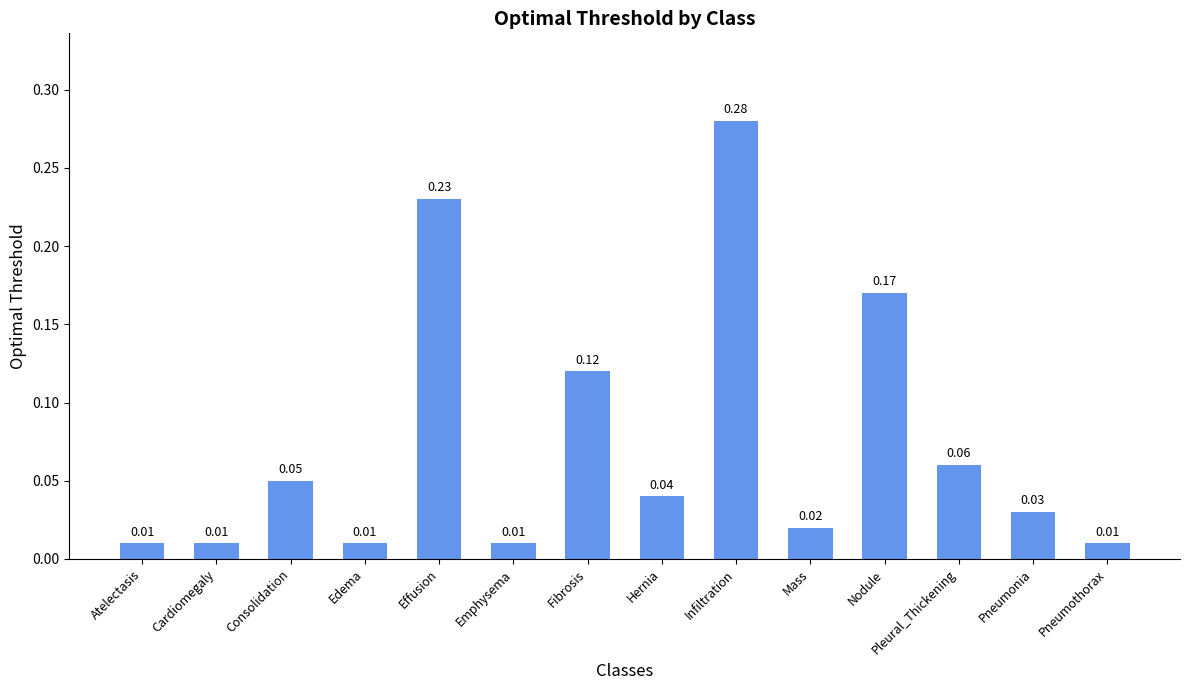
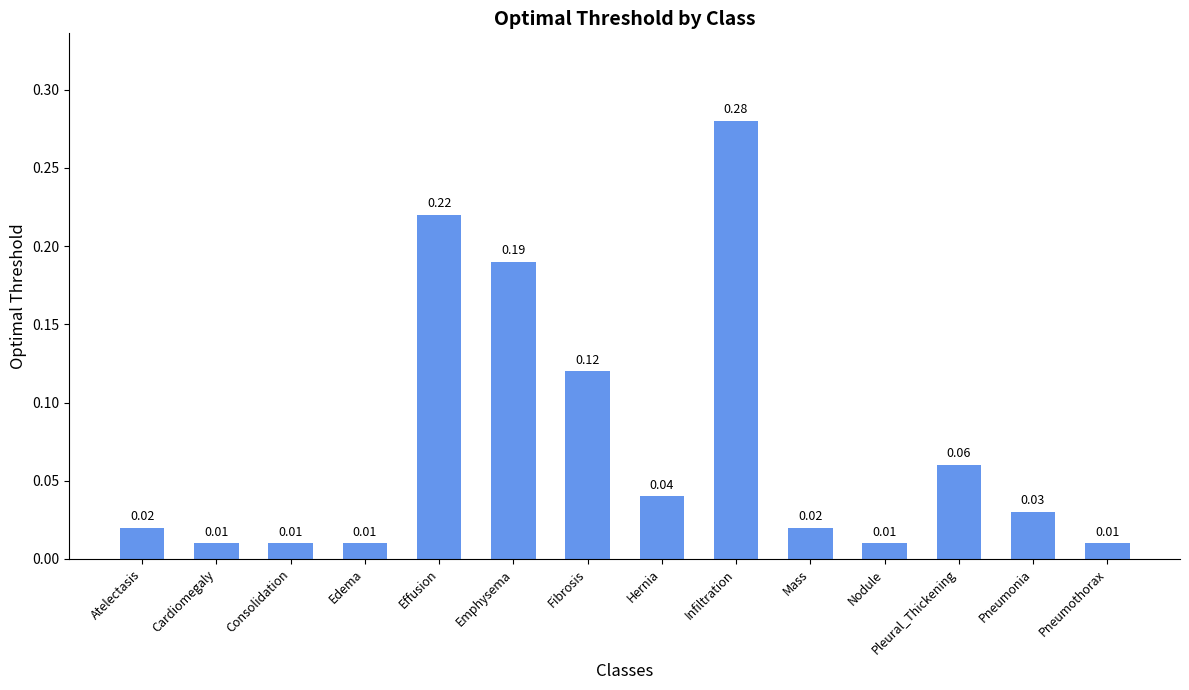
  {
-   "Atelectasis": 0.01,
+   "Atelectasis": 0.02,
    "Cardiomegaly": 0.01,
-   "Consolidation": 0.05,
+   "Consolidation": 0.01,
    "Edema": 0.01,
-   "Effusion": 0.23,
-   "Emphysema": 0.01,
+   "Effusion": 0.22,
+   "Emphysema": 0.19,
    "Fibrosis": 0.12,
    "Hernia": 0.04,
    "Infiltration": 0.28,
    "Mass": 0.02,
-   "Nodule": 0.17,
+   "Nodule": 0.01,
    "Pleural_Thickening": 0.06,
    "Pneumonia": 0.03,
    "Pneumothorax": 0.01
  }
